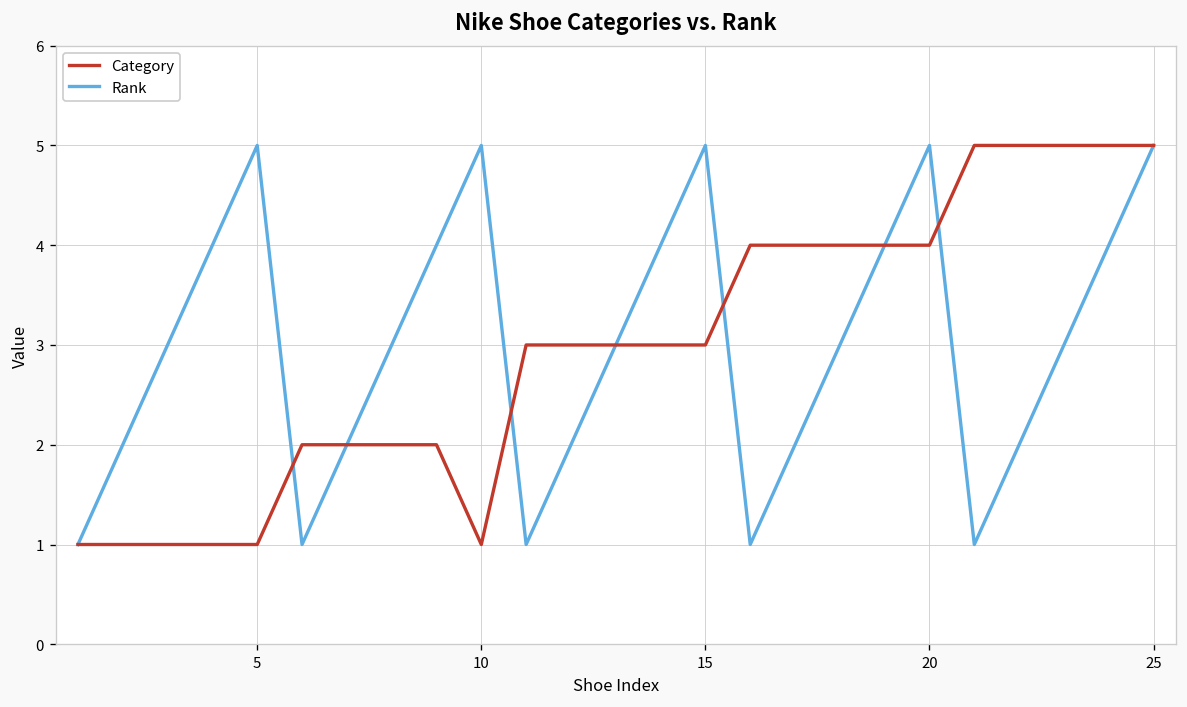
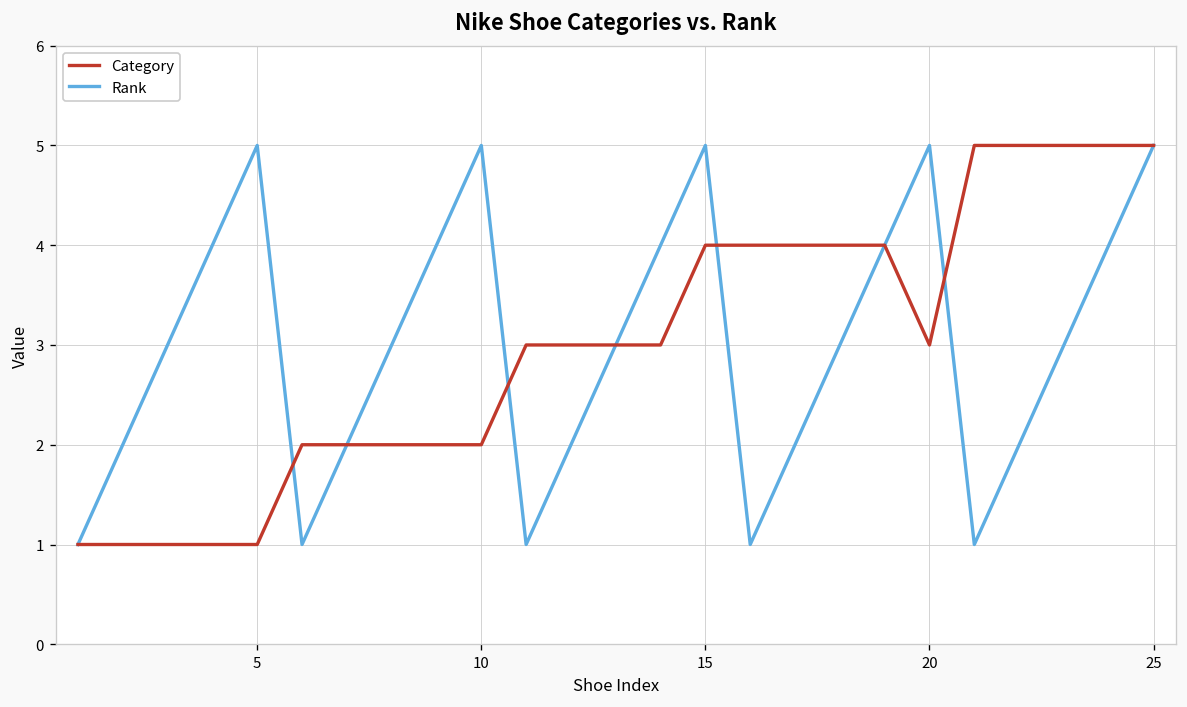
  {
    "Category": {
      "5": 1,
-     "10": 1,
-     "15": 3,
-     "20": 4
+     "10": 2,
+     "15": 4,
+     "20": 3
    },
    "Rank": {
      "5": 5,
      "10": 5,
      "15": 5,
      "20": 5
    }
  }
